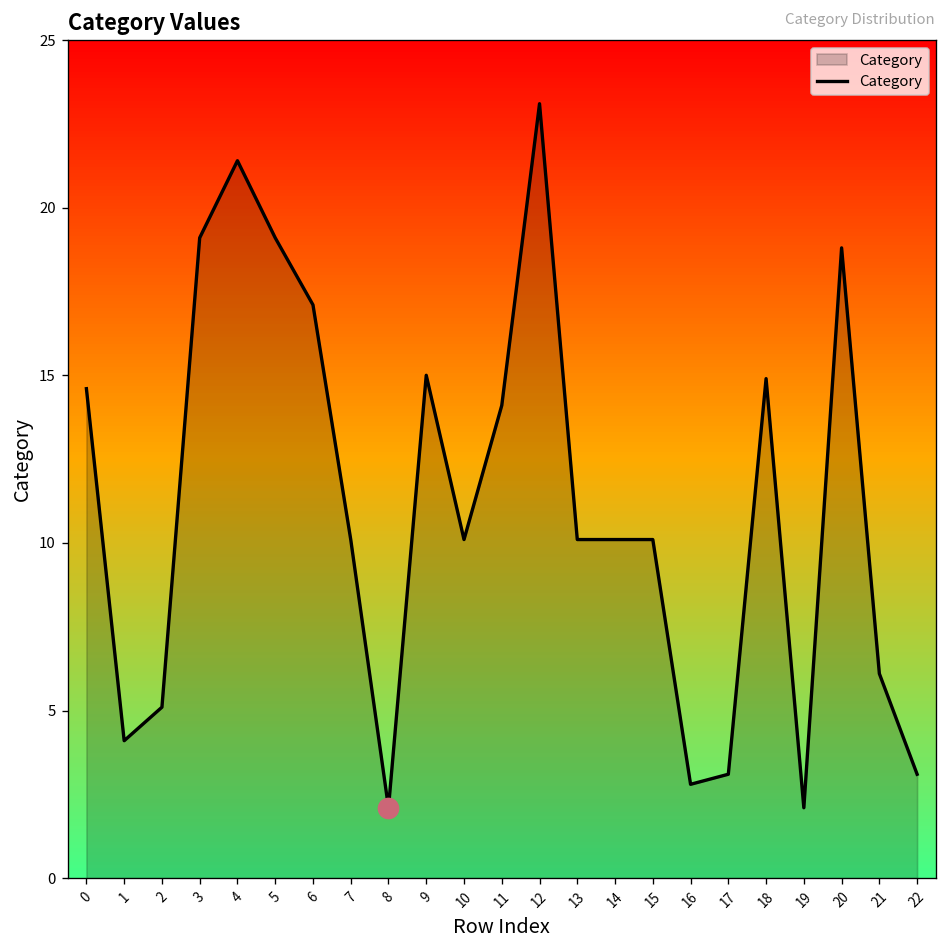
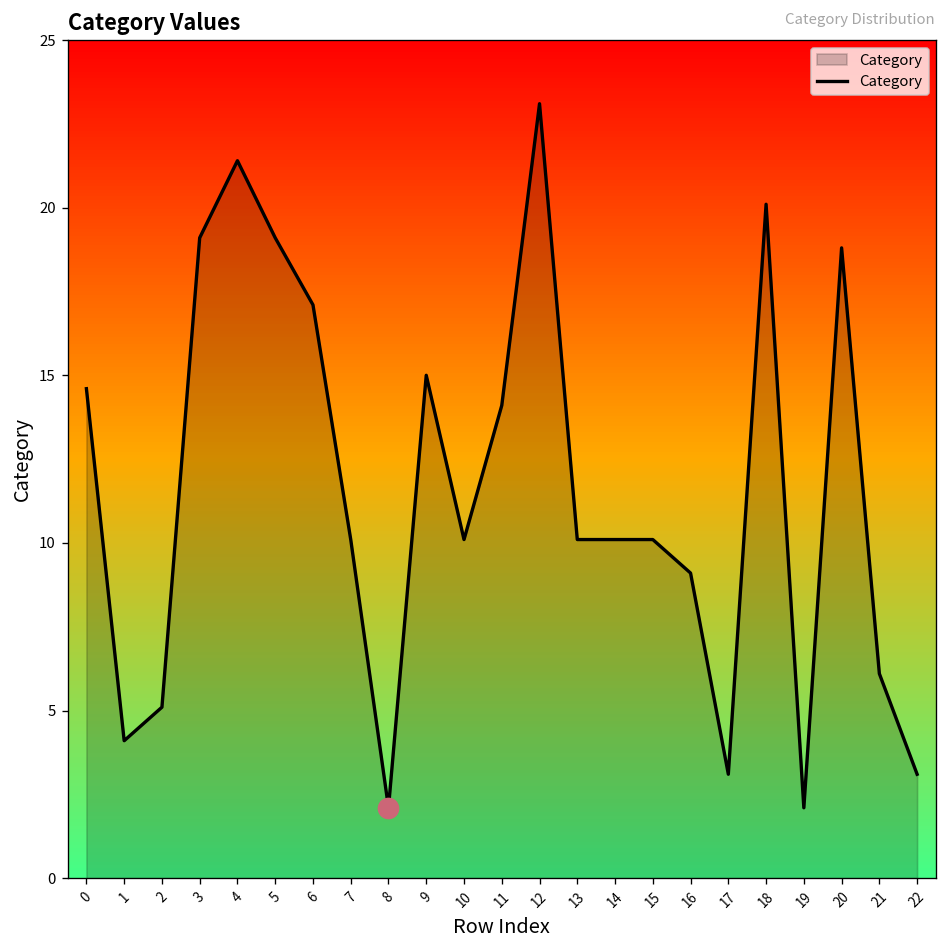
  {
    "Category": {
      "0": 14.6,
      "1": 4.1,
      "2": 5.1,
      "3": 19.1,
      "4": 21.4,
      "5": 19.1,
      "6": 17.1,
      "7": 10.1,
      "9": 15.0,
      "10": 10.1,
      "11": 14.1,
      "12": 23.1,
      "13": 10.1,
      "14": 10.1,
      "15": 10.1,
-     "16": 2.8,
+     "16": 9.1,
      "17": 3.1,
-     "18": 14.9,
+     "18": 20.1,
      "19": 2.1,
      "20": 18.8,
      "21": 6.1,
      "22": 3.1
    }
  }
